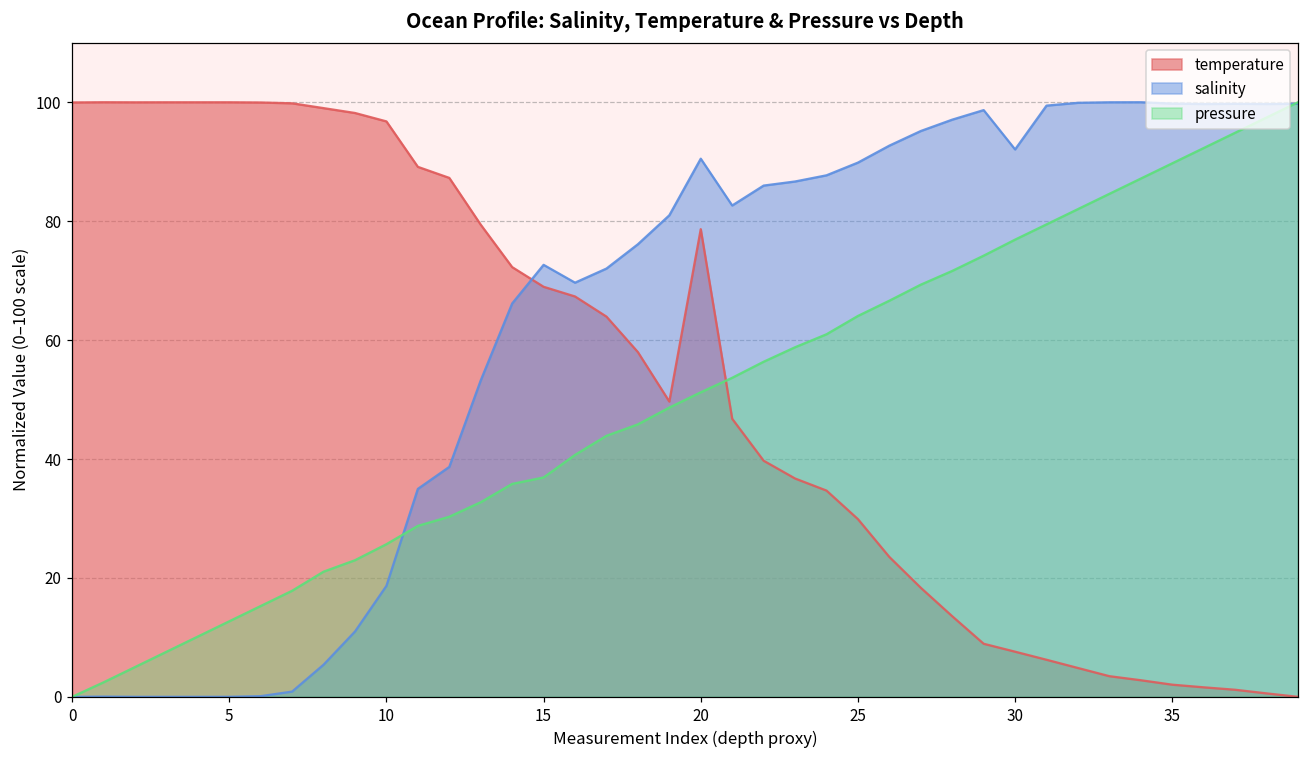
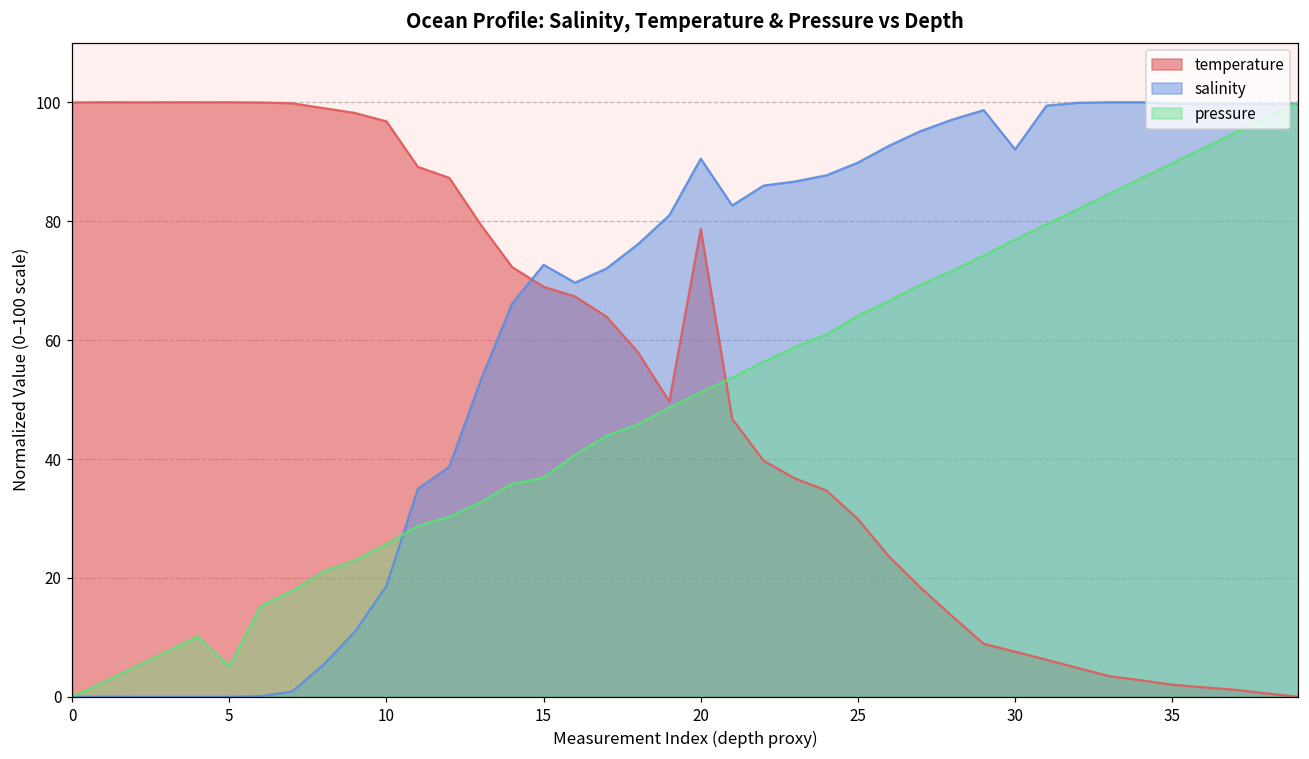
  {
    "temperature": {
      "0": 100,
      "5": 100,
      "10": 97,
      "15": 69,
      "20": 79,
      "25": 30,
      "30": 8,
      "35": 2
    },
    "salinity": {
      "5": 0,
      "10": 19,
      "15": 73,
      "20": 91,
      "25": 90,
      "30": 92
    },
    "pressure": {
-     "5": 13,
+     "5": 5,
      "10": 26,
      "15": 37,
      "20": 51,
      "25": 64,
      "30": 77,
      "35": 90
    }
  }
